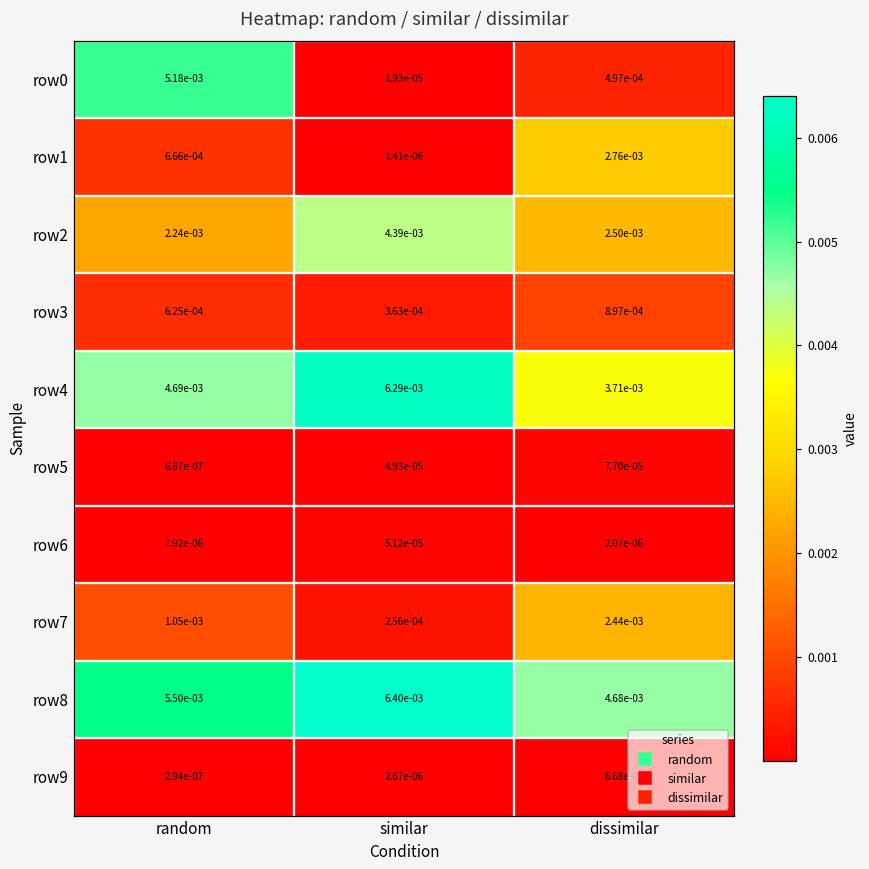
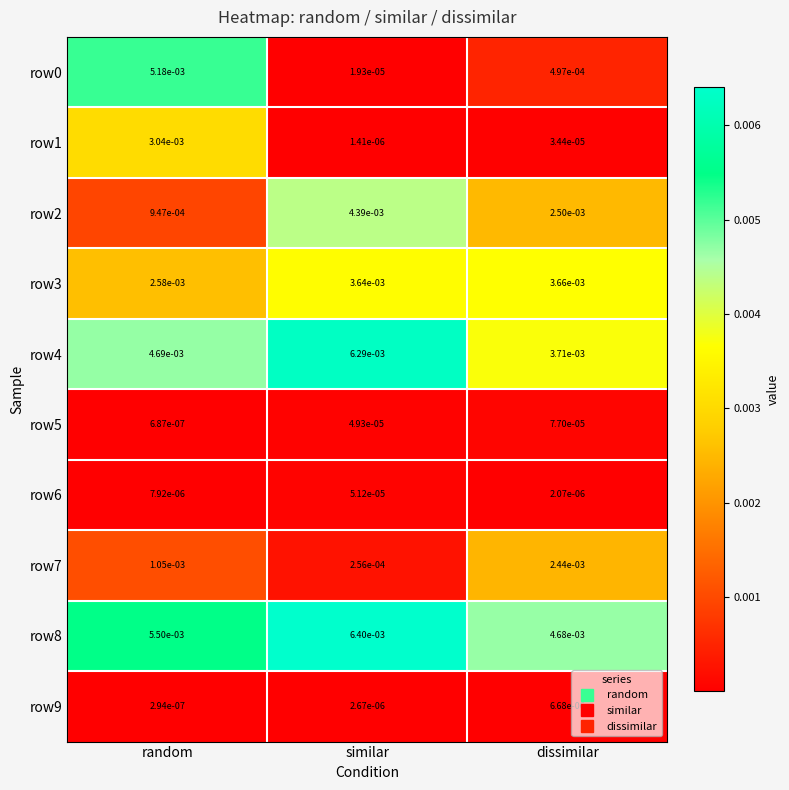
  {
    "row0": {
      "random": "5.18e-03",
      "similar": "1.93e-05",
      "dissimilar": "4.97e-04"
    },
    "row1": {
-     "random": "6.66e-04",
+     "random": "3.04e-03",
      "similar": "1.41e-06",
-     "dissimilar": "2.76e-03"
+     "dissimilar": "3.44e-05"
    },
    "row2": {
-     "random": "2.24e-03",
+     "random": "9.47e-04",
      "similar": "4.39e-03",
      "dissimilar": "2.50e-03"
    },
    "row3": {
-     "random": "6.25e-04",
-     "similar": "3.63e-04",
-     "dissimilar": "8.97e-04"
+     "random": "2.58e-03",
+     "similar": "3.64e-03",
+     "dissimilar": "3.66e-03"
    },
    "row4": {
      "random": "4.69e-03",
      "similar": "6.29e-03",
      "dissimilar": "3.71e-03"
    },
    "row5": {
      "random": "6.87e-07",
      "similar": "4.93e-05",
      "dissimilar": "7.70e-05"
    },
    "row6": {
      "random": "7.92e-06",
      "similar": "5.12e-05",
      "dissimilar": "2.07e-06"
    },
    "row7": {
      "random": "1.05e-03",
      "similar": "2.56e-04",
      "dissimilar": "2.44e-03"
    },
    "row8": {
      "random": "5.50e-03",
      "similar": "6.40e-03",
      "dissimilar": "4.68e-03"
    },
    "row9": {
      "random": "2.94e-07",
      "similar": "2.67e-06"
    }
  }
